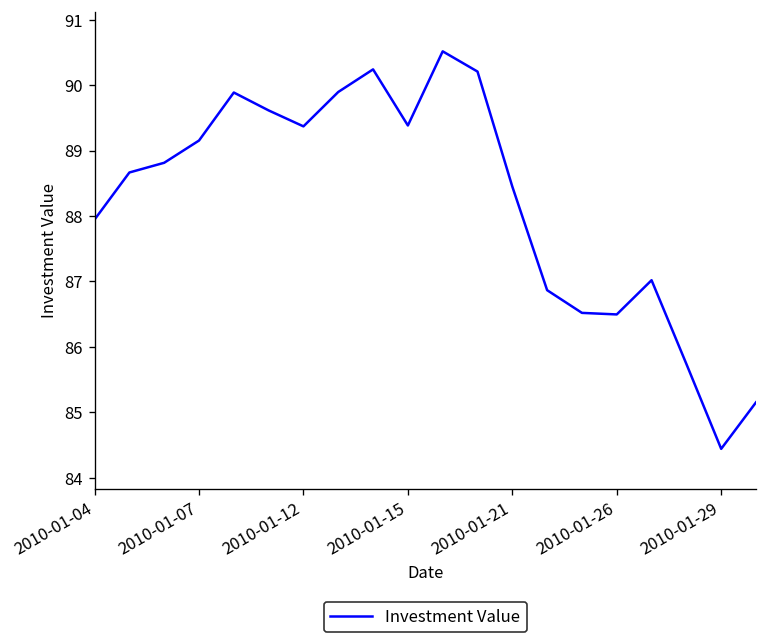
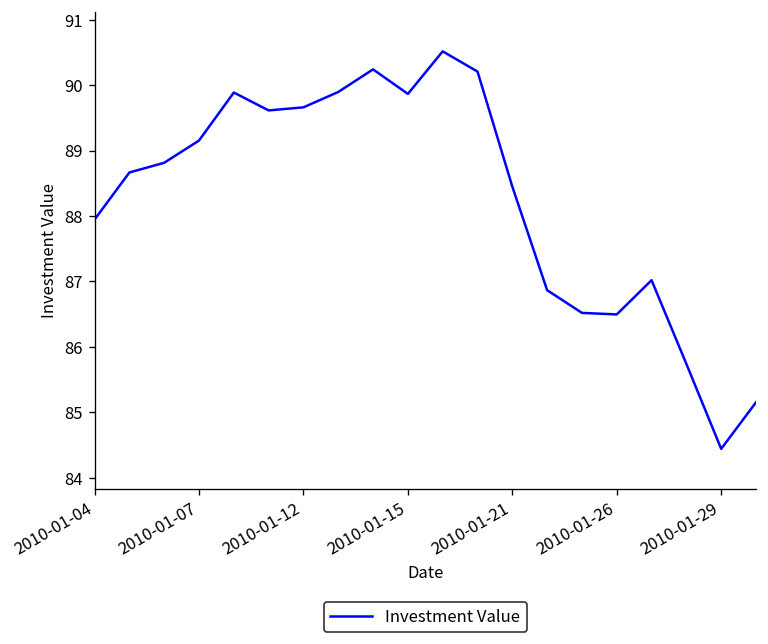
  {
    "2010-01-04": 87.9,
    "2010-01-07": 89.2,
-   "2010-01-12": 89.4,
-   "2010-01-15": 89.4,
+   "2010-01-12": 89.7,
+   "2010-01-15": 89.9,
    "2010-01-21": 88.4,
    "2010-01-26": 86.5,
    "2010-01-29": 84.4
  }
